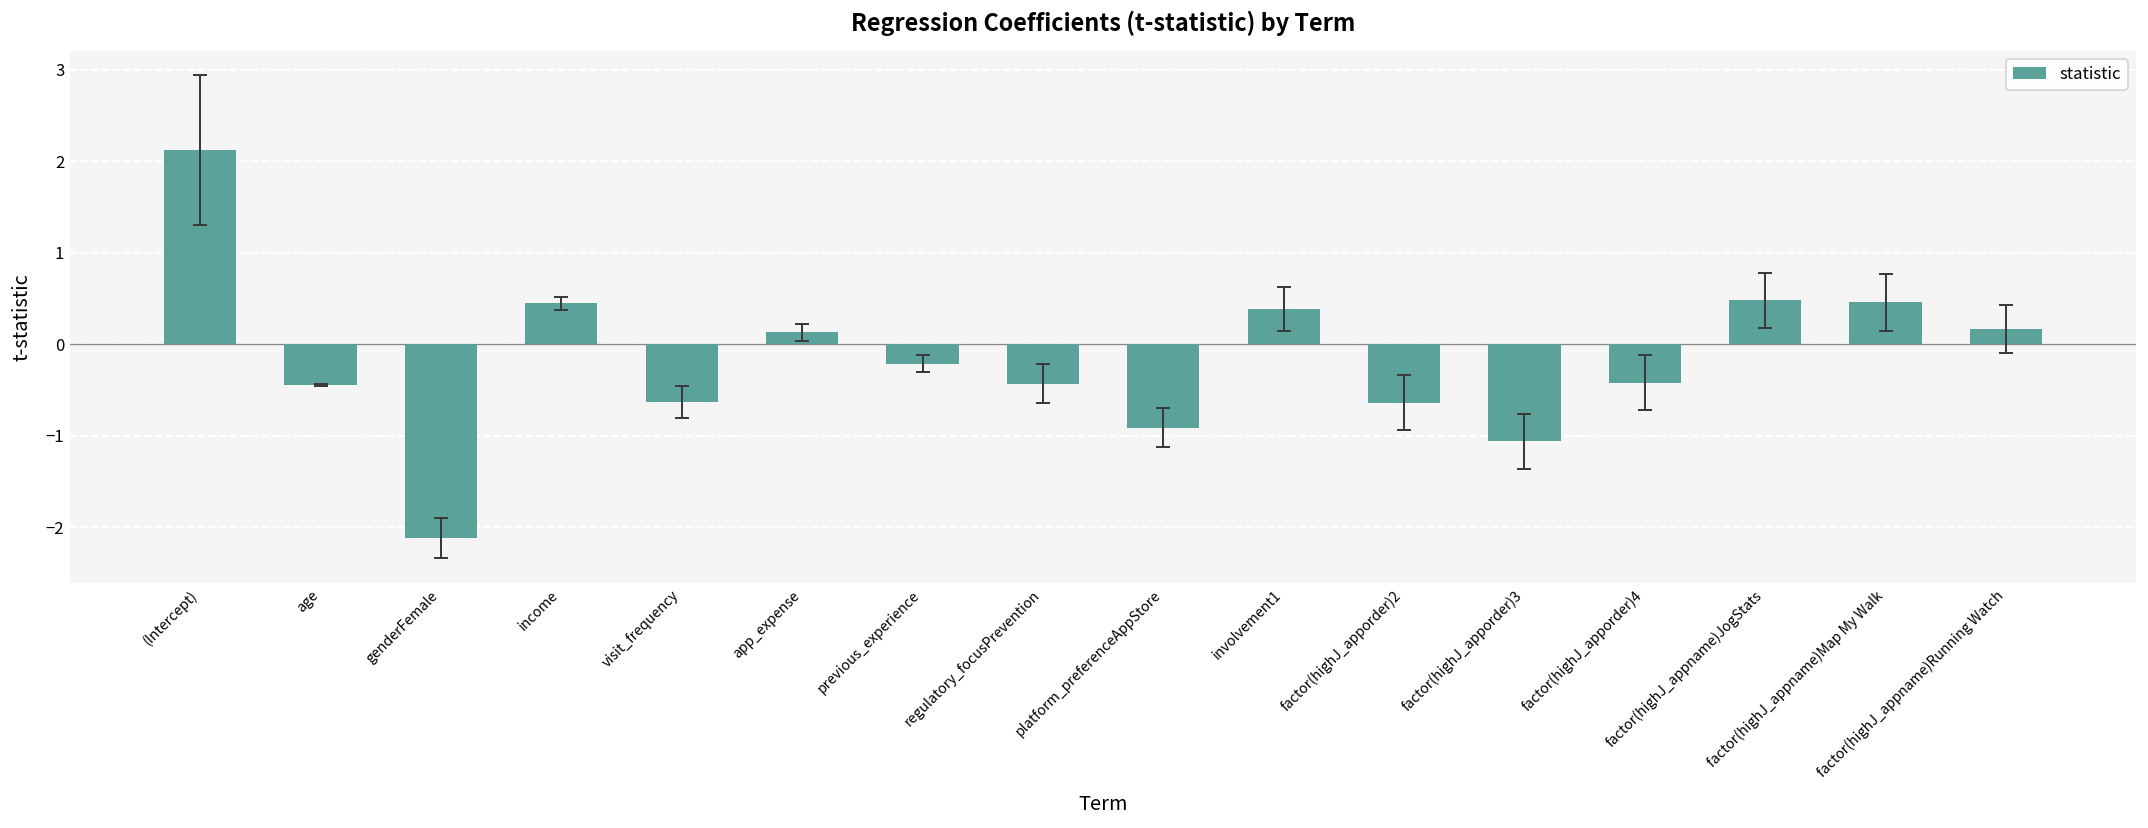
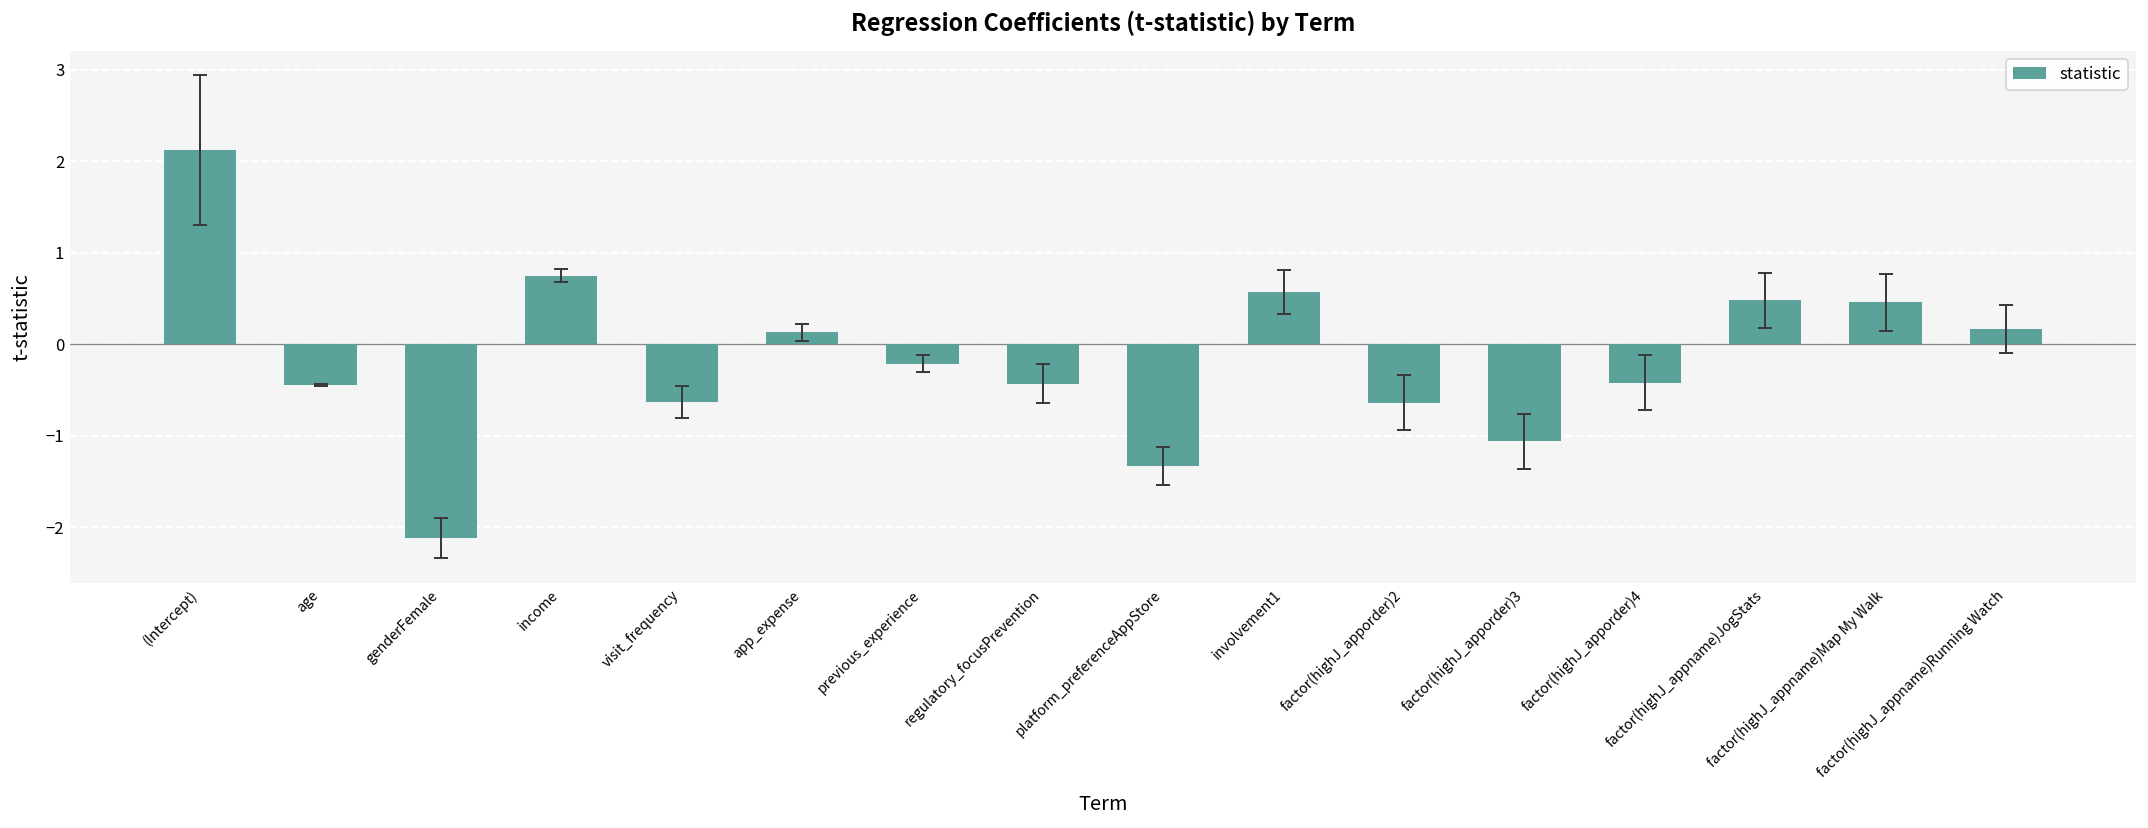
  {
    "statistic": {
      "(Intercept)": 2.1,
      "age": -0.4,
      "genderFemale": -2.1,
-     "income": 0.5,
+     "income": 0.8,
      "visit_frequency": -0.6,
      "app_expense": 0.1,
      "previous_experience": -0.2,
      "regulatory_focusPrevention": -0.4,
-     "platform_preferenceAppStore": -0.9,
-     "involvement1": 0.4,
+     "platform_preferenceAppStore": -1.3,
+     "involvement1": 0.6,
      "factor(highJ_apporder)2": -0.6,
      "factor(highJ_apporder)3": -1.1,
      "factor(highJ_apporder)4": -0.4,
      "factor(highJ_appname)JogStats": 0.5,
      "factor(highJ_appname)Map My Walk": 0.5,
      "factor(highJ_appname)Running Watch": 0.2
    }
  }
